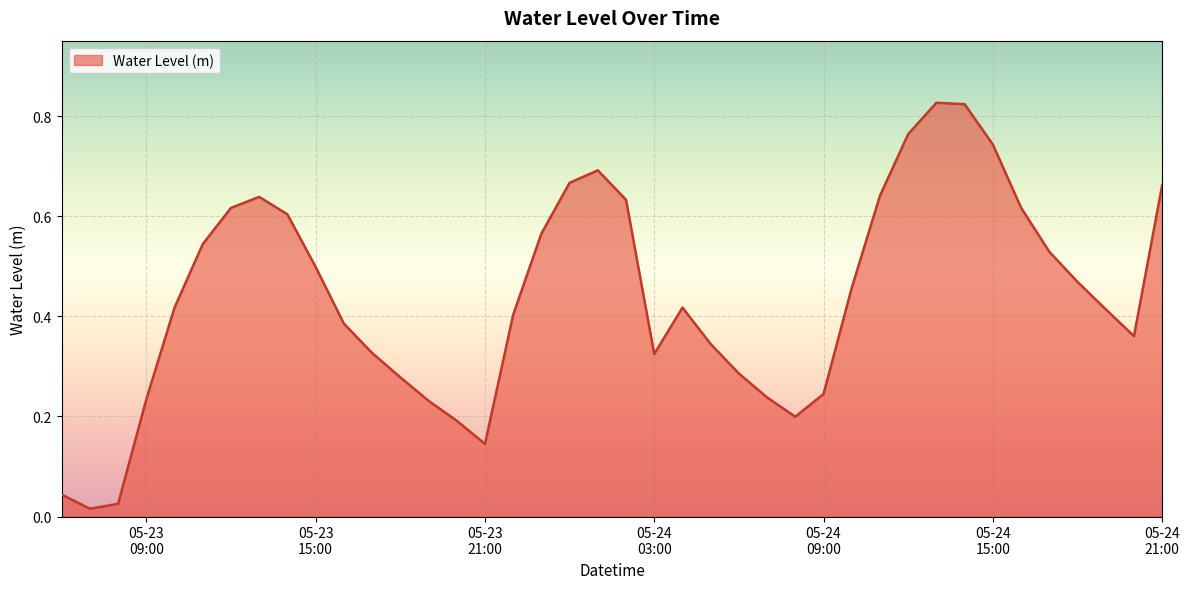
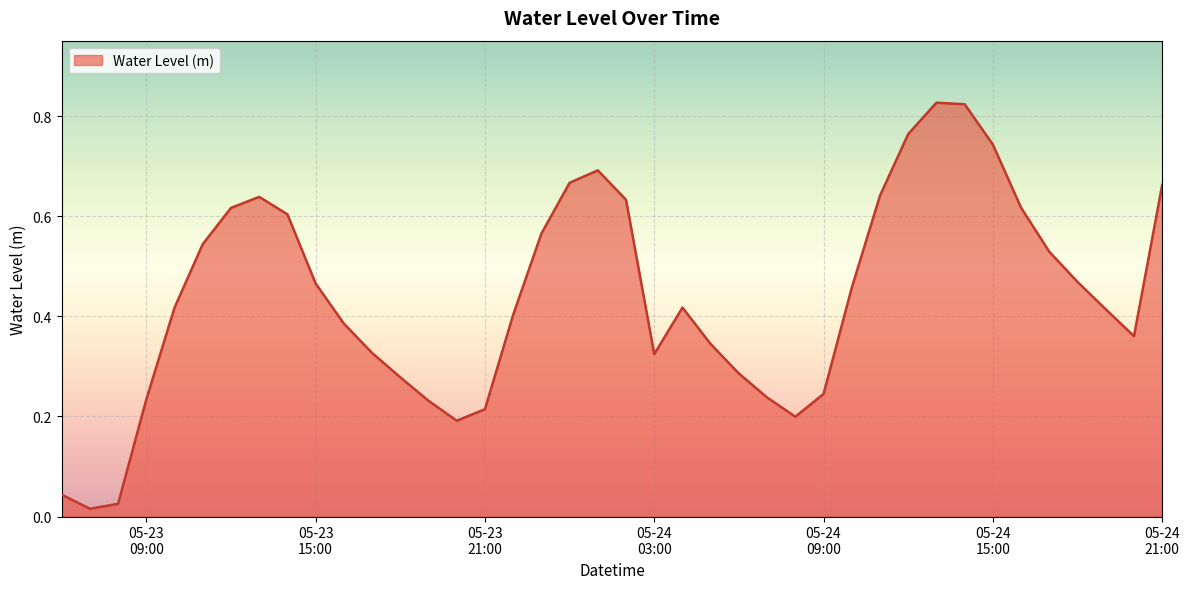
  {
    "05-23 09:00": 0.23,
-   "05-23 15:00": 0.50,
-   "05-23 21:00": 0.15,
+   "05-23 15:00": 0.47,
+   "05-23 21:00": 0.21,
    "05-24 03:00": 0.32,
    "05-24 09:00": 0.25,
    "05-24 15:00": 0.74,
    "05-24 21:00": 0.66
  }
